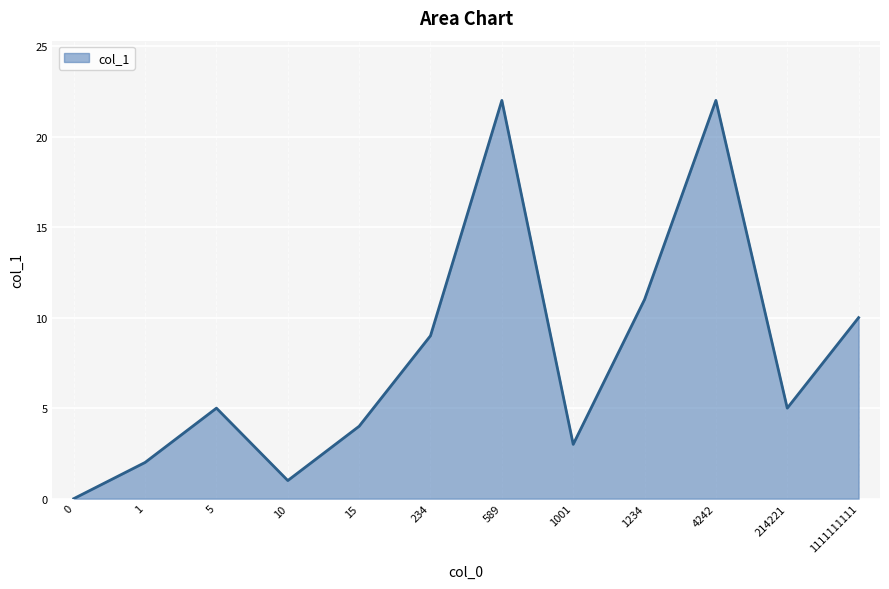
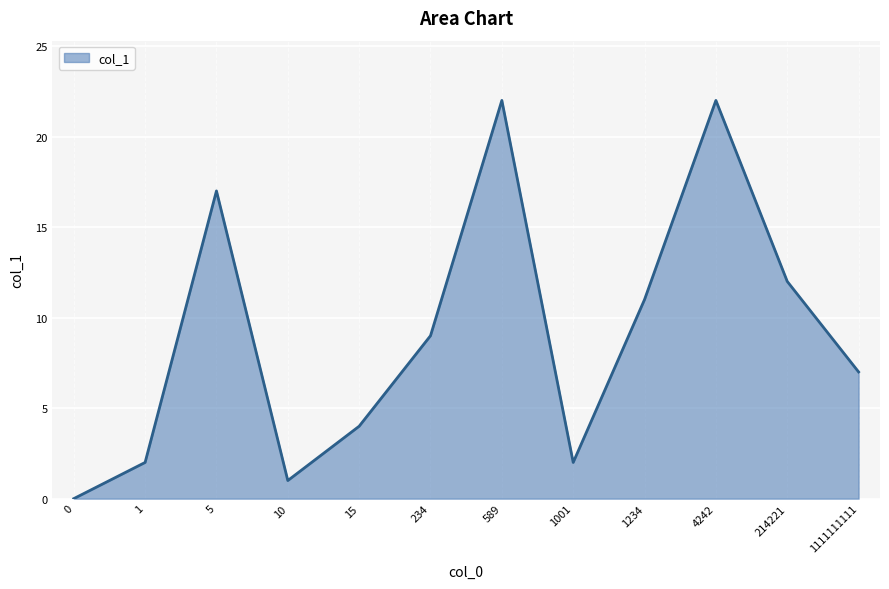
  {
    "0": 0,
    "1": 2,
-   "5": 5,
+   "5": 17,
    "10": 1,
    "15": 4,
    "234": 9,
    "589": 22,
-   "1001": 3,
+   "1001": 2,
    "1234": 11,
    "4242": 22,
-   "214221": 5,
-   "1111111111": 10
+   "214221": 12,
+   "1111111111": 7
  }
